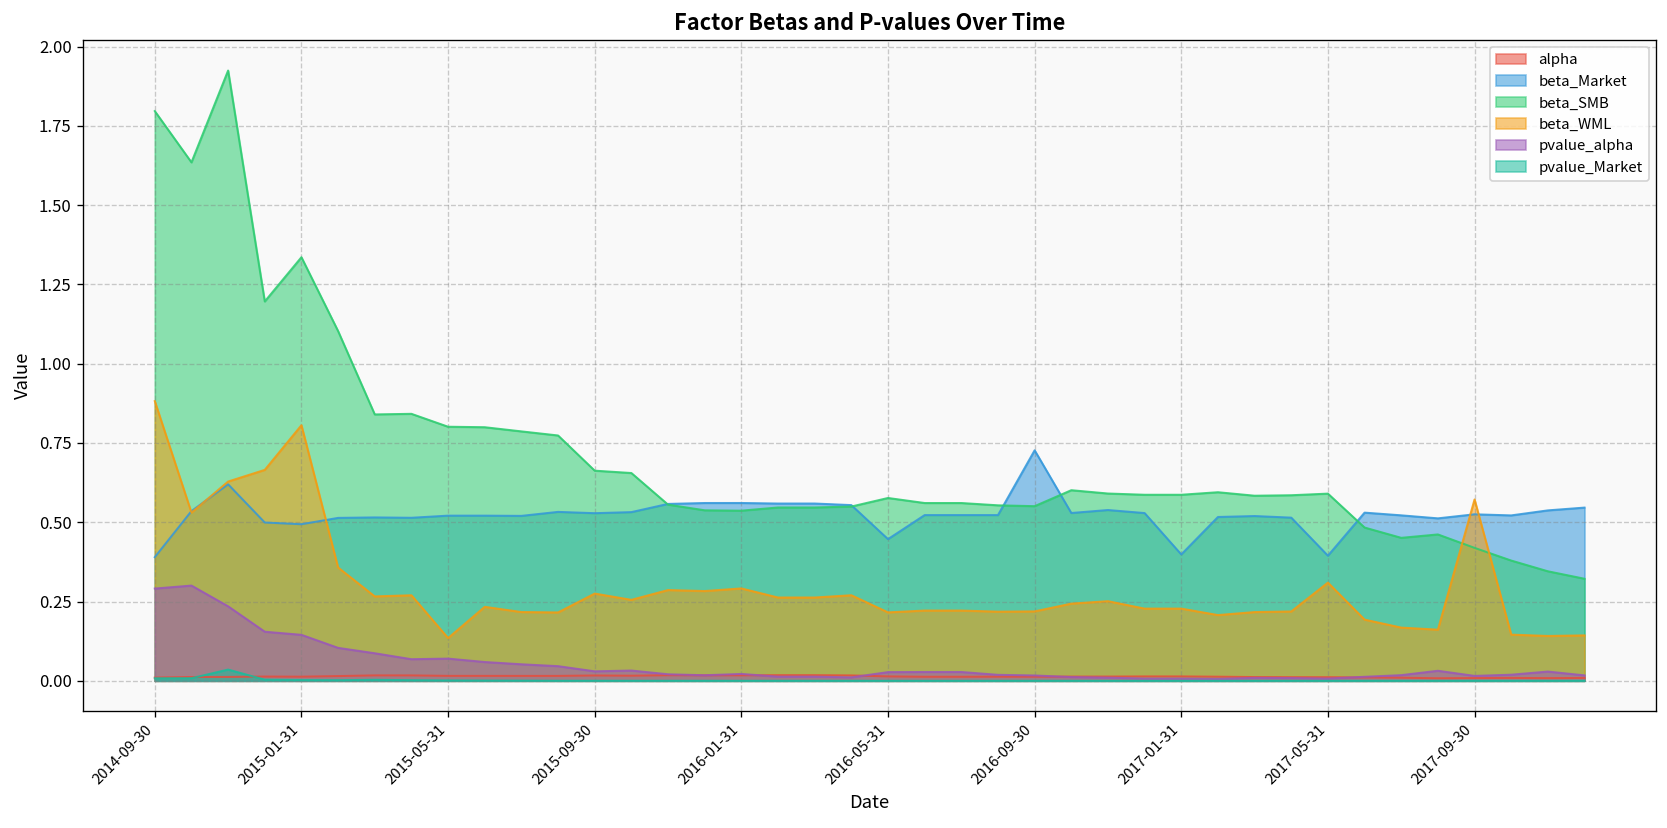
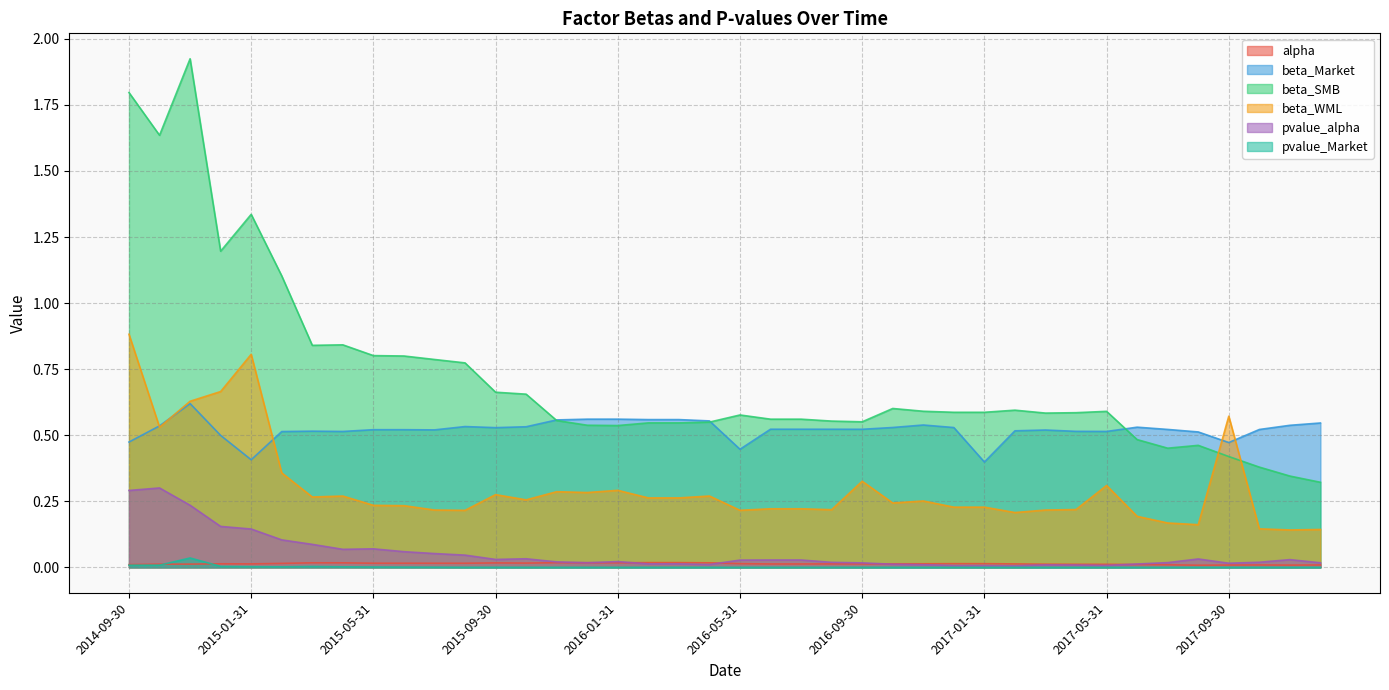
  {
    "alpha": {
      "2015-01-31": 0.01,
      "2015-05-31": 0.02,
      "2015-09-30": 0.02,
      "2016-05-31": 0.01
    },
    "beta_Market": {
-     "2014-09-30": 0.39,
-     "2015-01-31": 0.49,
+     "2014-09-30": 0.47,
+     "2015-01-31": 0.41,
      "2015-05-31": 0.52,
      "2015-09-30": 0.53,
      "2016-01-31": 0.56,
      "2016-05-31": 0.45,
-     "2016-09-30": 0.73,
+     "2016-09-30": 0.52,
      "2017-01-31": 0.40,
-     "2017-05-31": 0.39,
-     "2017-09-30": 0.53
+     "2017-05-31": 0.51,
+     "2017-09-30": 0.47
    },
    "beta_WML": {
      "2014-09-30": 0.88,
      "2015-01-31": 0.81,
-     "2015-05-31": 0.13,
+     "2015-05-31": 0.23,
      "2015-09-30": 0.28,
      "2016-01-31": 0.29,
      "2016-05-31": 0.22,
-     "2016-09-30": 0.22,
+     "2016-09-30": 0.33,
      "2017-01-31": 0.23,
      "2017-05-31": 0.31,
      "2017-09-30": 0.57
    },
    "pvalue_alpha": {
      "2014-09-30": 0.29,
      "2015-01-31": 0.15,
      "2015-05-31": 0.07,
      "2015-09-30": 0.03,
      "2016-05-31": 0.03
    }
  }
